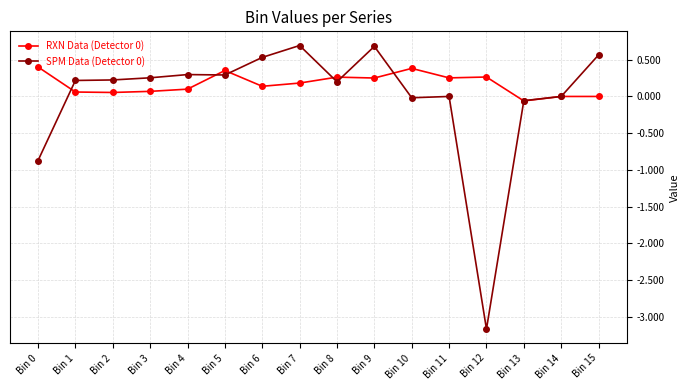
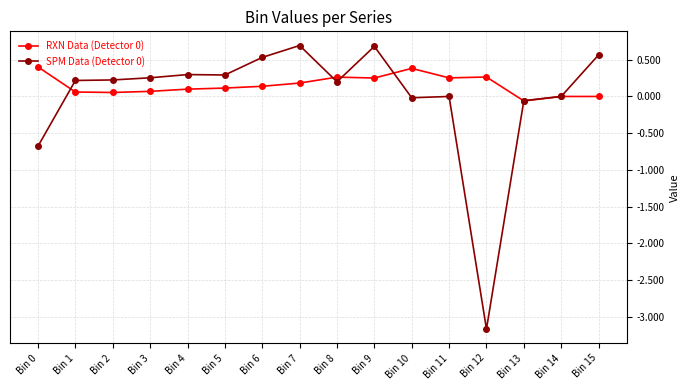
  {
    "RXN Data (Detector 0)": {
      "Bin 0": 0.4,
      "Bin 1": 0.1,
      "Bin 2": 0.1,
      "Bin 3": 0.1,
      "Bin 4": 0.1,
-     "Bin 5": 0.4,
+     "Bin 5": 0.1,
      "Bin 6": 0.1,
      "Bin 7": 0.2,
      "Bin 8": 0.3,
      "Bin 9": 0.3,
      "Bin 10": 0.4,
      "Bin 11": 0.3,
      "Bin 12": 0.3,
      "Bin 15": 0.0
    },
    "SPM Data (Detector 0)": {
-     "Bin 0": -0.9,
+     "Bin 0": -0.7,
      "Bin 1": 0.2,
      "Bin 2": 0.2,
      "Bin 3": 0.3,
      "Bin 4": 0.3,
      "Bin 5": 0.3,
      "Bin 6": 0.5,
      "Bin 7": 0.7,
      "Bin 8": 0.2,
      "Bin 9": 0.7,
      "Bin 10": 0.0,
      "Bin 11": 0.0,
      "Bin 12": -3.2,
      "Bin 15": 0.6
    }
  }
